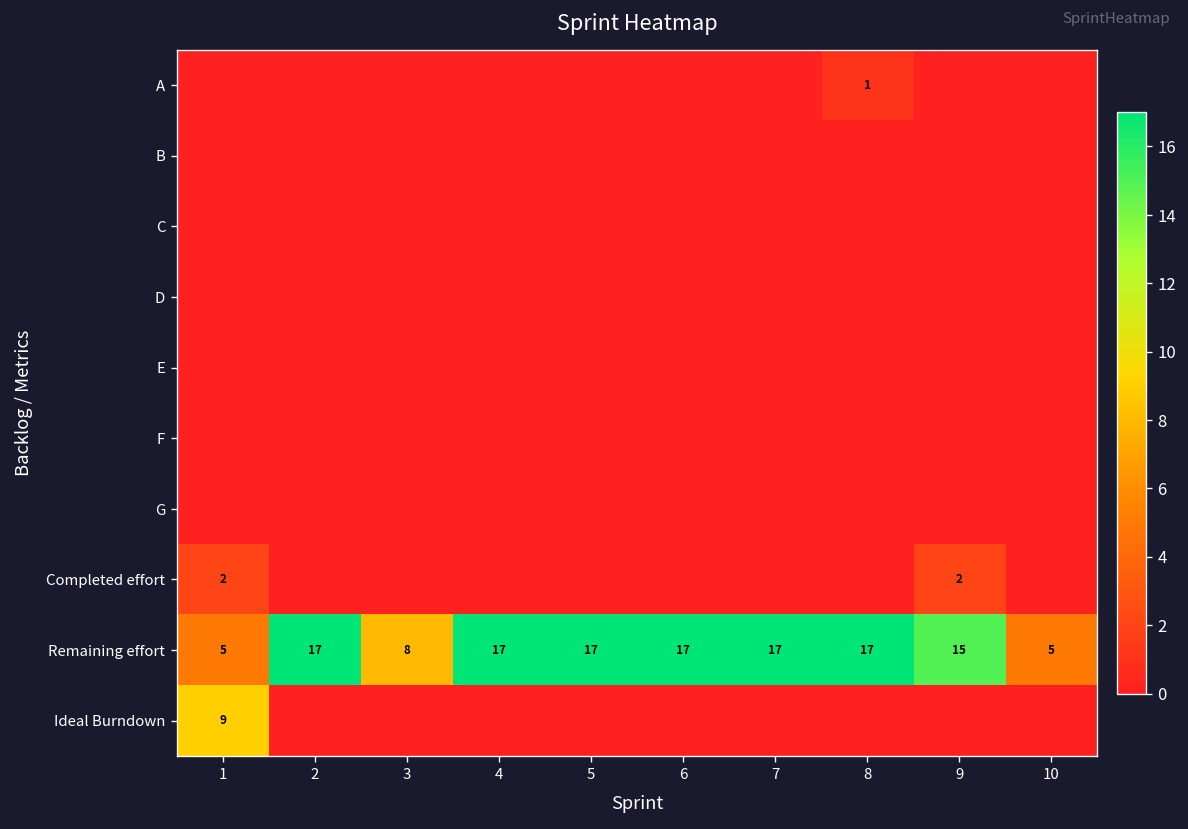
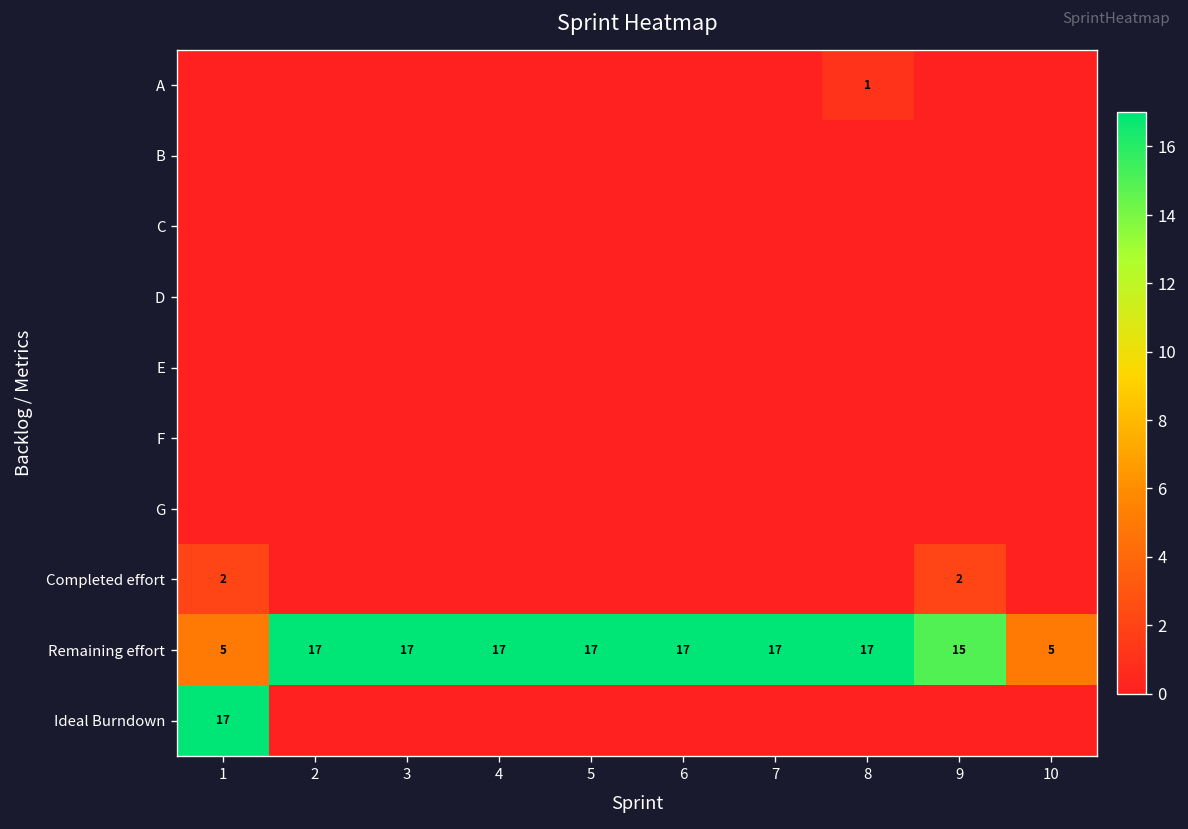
  {
    "A": {
      "8": 1
    },
    "Completed effort": {
      "1": 2,
      "9": 2
    },
    "Remaining effort": {
      "1": 5,
      "2": 17,
-     "3": 8,
+     "3": 17,
      "4": 17,
      "5": 17,
      "6": 17,
      "7": 17,
      "8": 17,
      "9": 15,
      "10": 5
    },
    "Ideal Burndown": {
-     "1": 9
+     "1": 17
    }
  }
